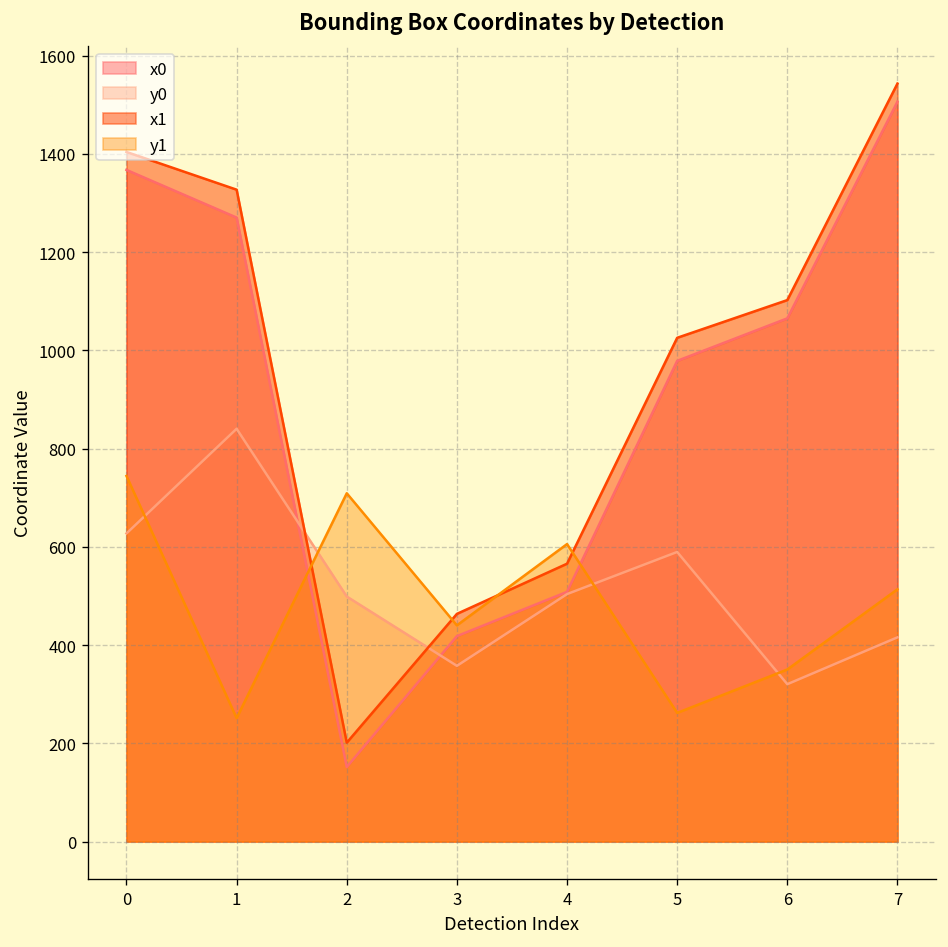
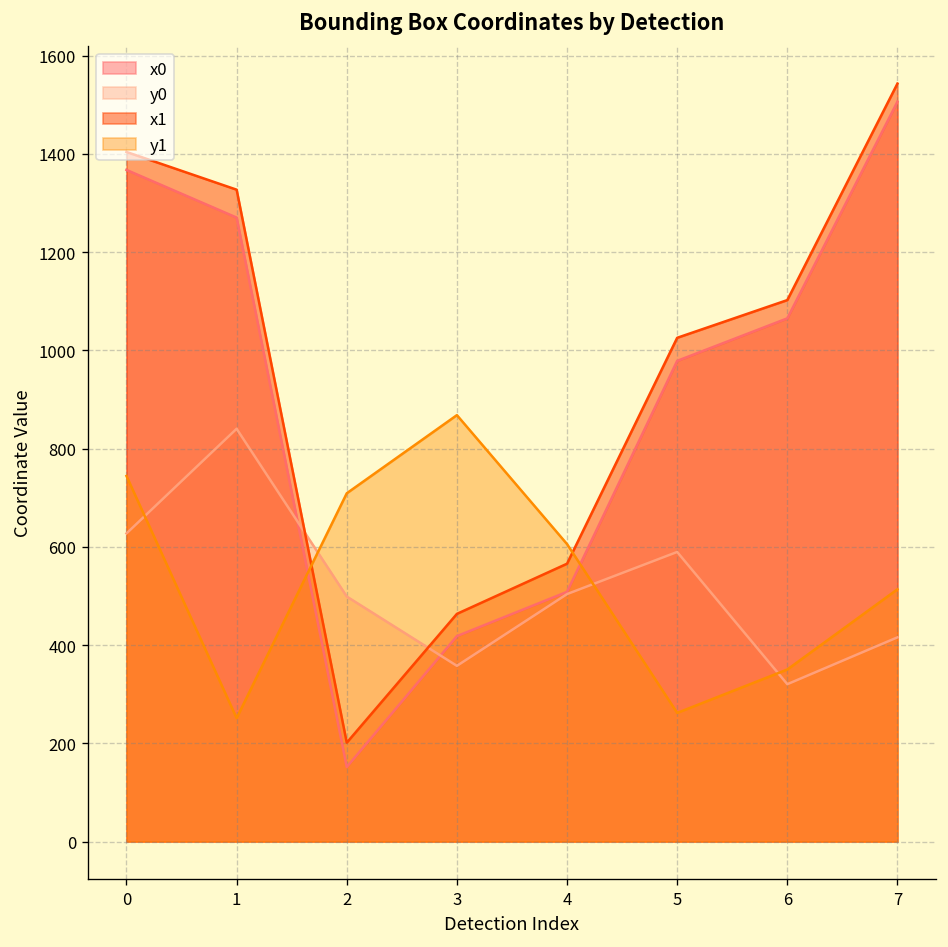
  {
    "x1": {
      "1": 1330,
      "2": 200,
      "3": 460,
      "4": 570,
      "5": 1030,
      "6": 1100,
      "7": 1540
    },
    "y1": {
      "0": 740,
      "1": 250,
      "2": 710,
-     "3": 440,
+     "3": 870,
      "4": 610,
      "5": 260,
      "6": 350,
      "7": 510
    }
  }
